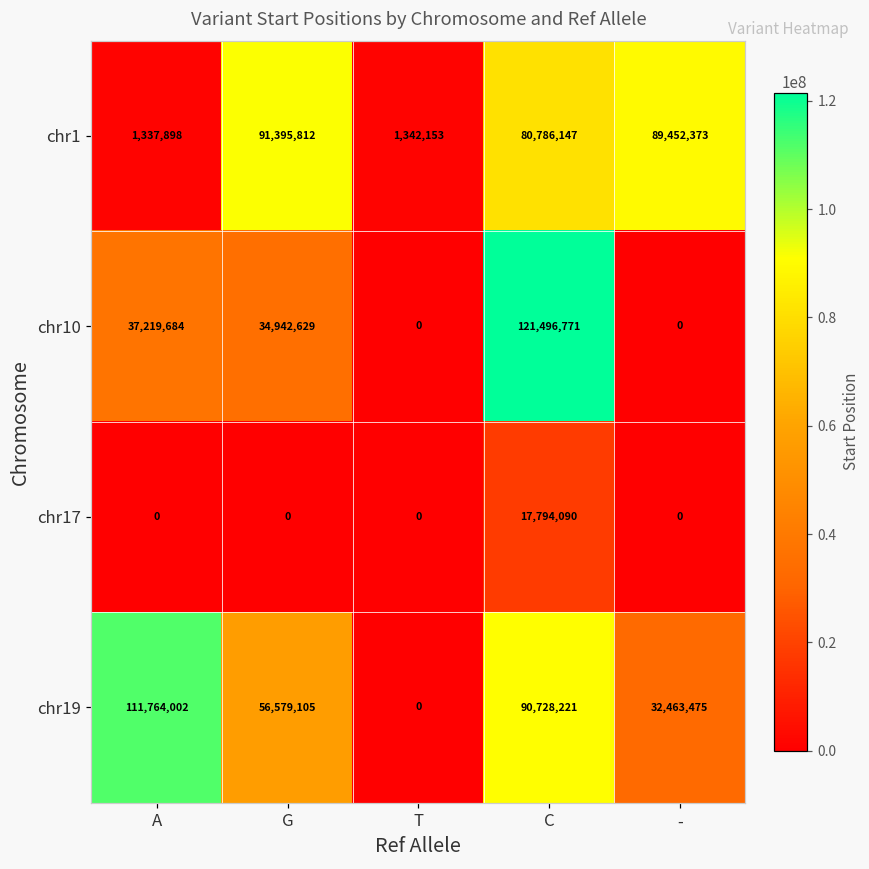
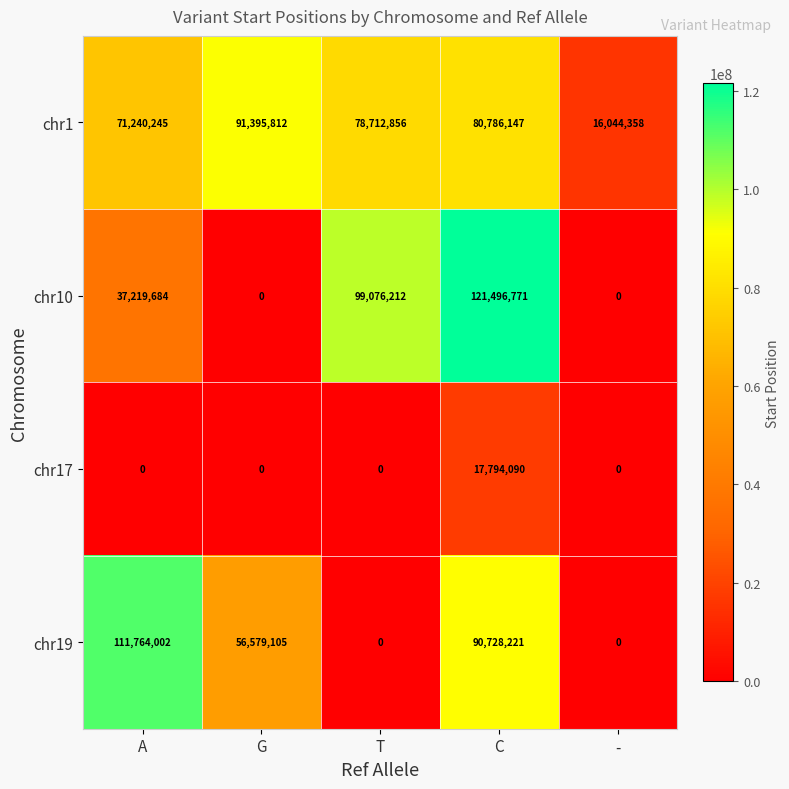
  {
    "chr1": {
-     "A": "1,337,898",
+     "A": "71,240,245",
      "G": "91,395,812",
-     "T": "1,342,153",
+     "T": "78,712,856",
      "C": "80,786,147",
-     "-": "89,452,373"
+     "-": "16,044,358"
    },
    "chr10": {
      "A": "37,219,684",
-     "G": "34,942,629",
-     "T": "0",
+     "G": "0",
+     "T": "99,076,212",
      "C": "121,496,771",
      "-": "0"
    },
    "chr17": {
      "A": "0",
      "G": "0",
      "T": "0",
      "C": "17,794,090",
      "-": "0"
    },
    "chr19": {
      "A": "111,764,002",
      "G": "56,579,105",
      "T": "0",
      "C": "90,728,221",
-     "-": "32,463,475"
+     "-": "0"
    }
  }
